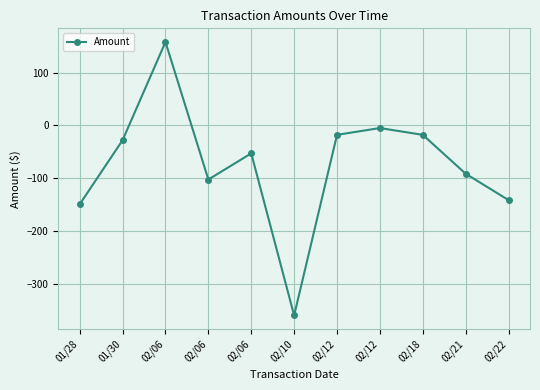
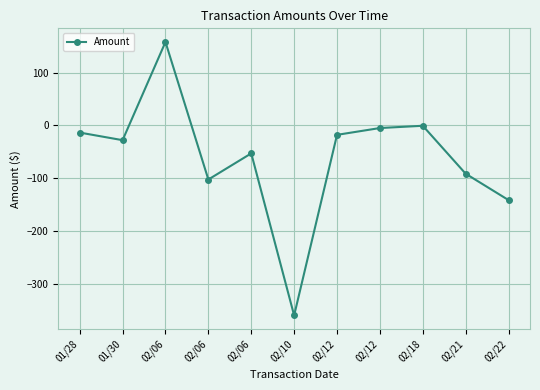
  {
-   "01/28": -150,
+   "01/28": -10,
    "01/30": -30,
    "02/10": -360,
-   "02/18": -20,
+   "02/18": 0,
    "02/21": -90,
    "02/22": -140
  }
